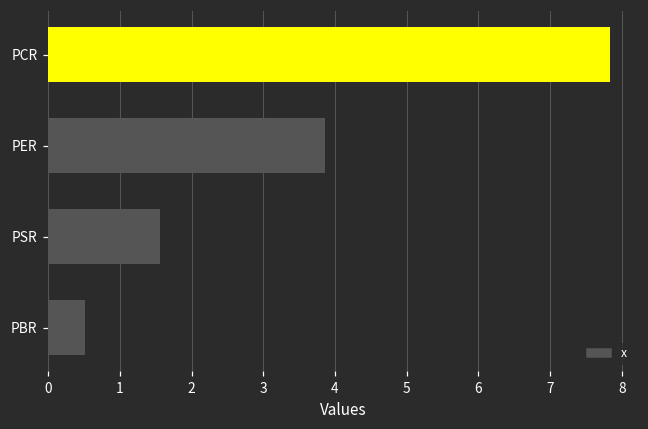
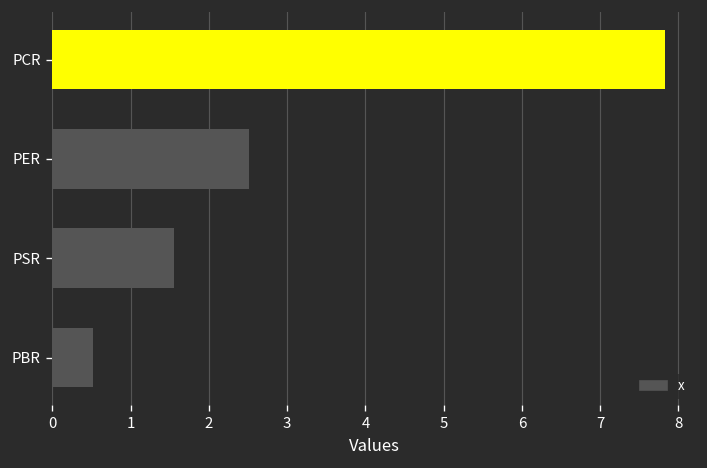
  {
    "PCR": 7.8,
-   "PER": 3.9,
+   "PER": 2.5,
    "PSR": 1.6,
    "PBR": 0.5
  }
